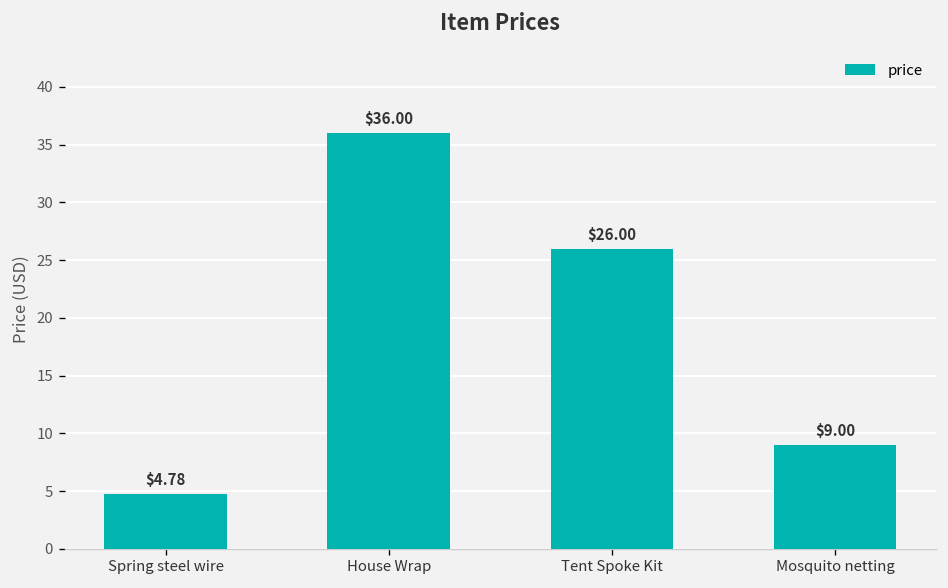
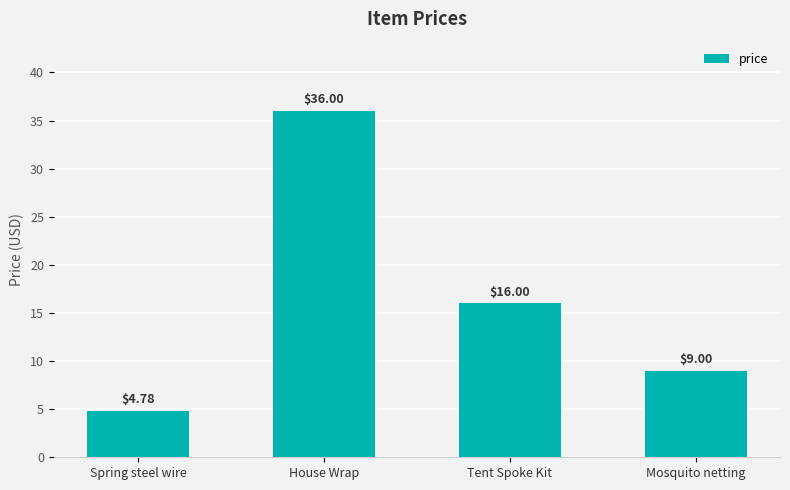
  {
    "Spring steel wire": "$4.78",
    "House Wrap": "$36.00",
-   "Tent Spoke Kit": "$26.00",
+   "Tent Spoke Kit": "$16.00",
    "Mosquito netting": "$9.00"
  }
